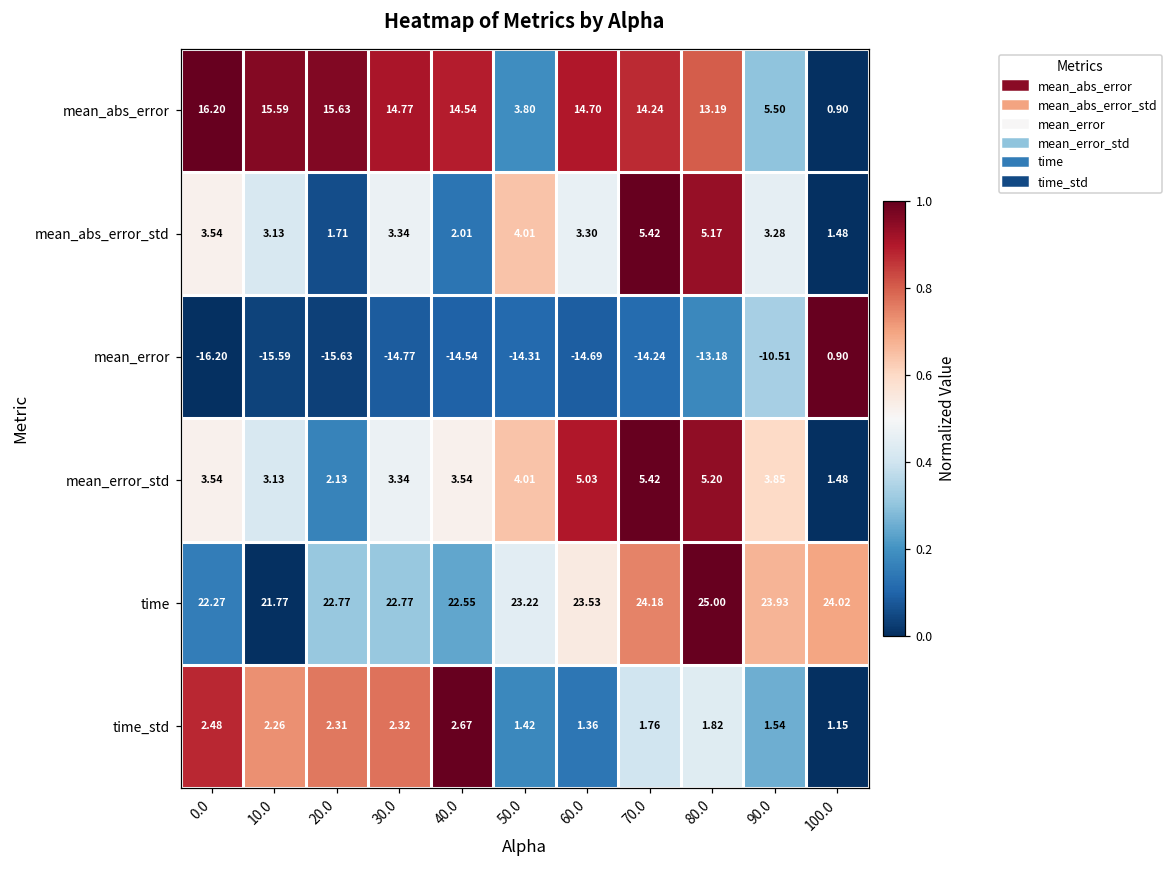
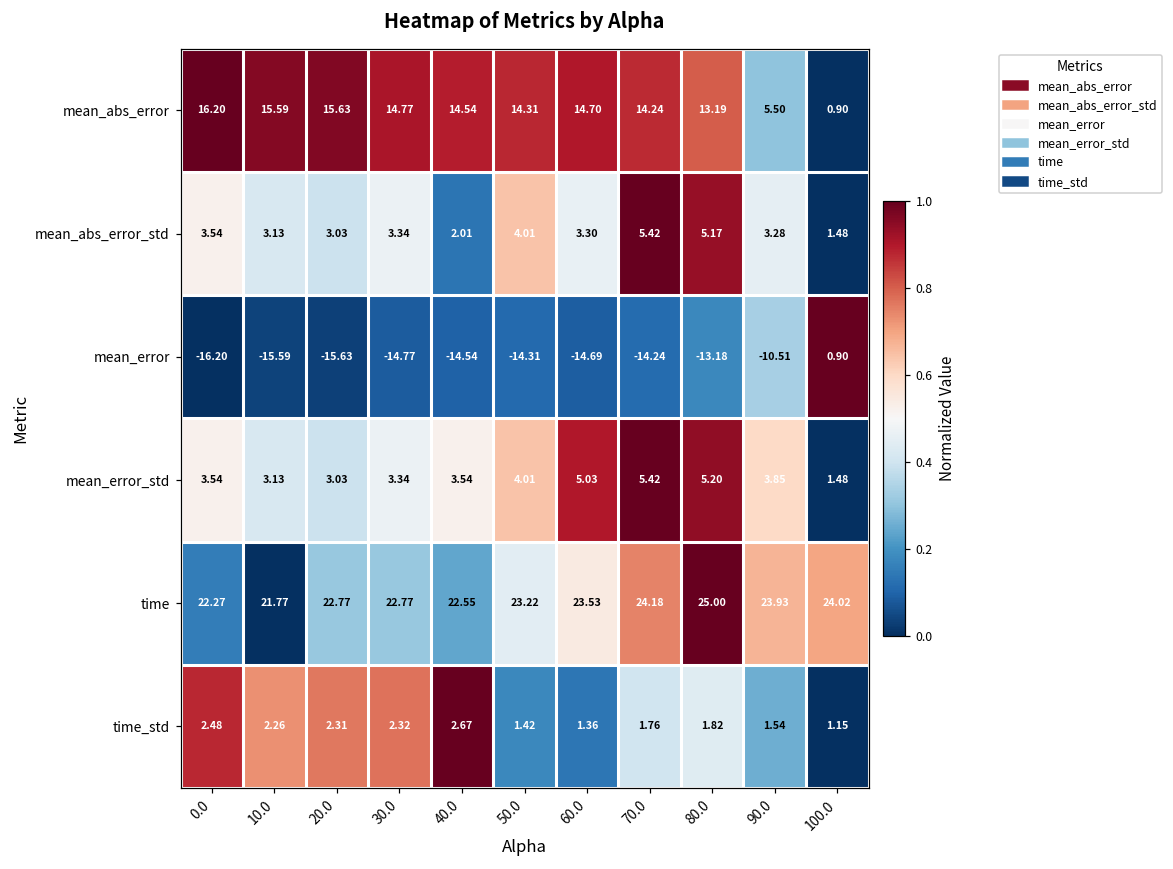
  {
    "mean_abs_error": {
      "0.0": 16.20,
      "10.0": 15.59,
      "20.0": 15.63,
      "30.0": 14.77,
      "40.0": 14.54,
-     "50.0": 3.80,
+     "50.0": 14.31,
      "60.0": 14.70,
      "70.0": 14.24,
      "80.0": 13.19,
      "90.0": 5.50,
      "100.0": 0.90
    },
    "mean_abs_error_std": {
      "0.0": 3.54,
      "10.0": 3.13,
-     "20.0": 1.71,
+     "20.0": 3.03,
      "30.0": 3.34,
      "40.0": 2.01,
      "50.0": 4.01,
      "60.0": 3.30,
      "70.0": 5.42,
      "80.0": 5.17,
      "90.0": 3.28,
      "100.0": 1.48
    },
    "mean_error": {
      "0.0": -16.20,
      "10.0": -15.59,
      "20.0": -15.63,
      "30.0": -14.77,
      "40.0": -14.54,
      "50.0": -14.31,
      "60.0": -14.69,
      "70.0": -14.24,
      "80.0": -13.18,
      "90.0": -10.51,
      "100.0": 0.90
    },
    "mean_error_std": {
      "0.0": 3.54,
      "10.0": 3.13,
-     "20.0": 2.13,
+     "20.0": 3.03,
      "30.0": 3.34,
      "40.0": 3.54,
      "50.0": 4.01,
      "60.0": 5.03,
      "70.0": 5.42,
      "80.0": 5.20,
      "90.0": 3.85,
      "100.0": 1.48
    },
    "time": {
      "0.0": 22.27,
      "10.0": 21.77,
      "20.0": 22.77,
      "30.0": 22.77,
      "40.0": 22.55,
      "50.0": 23.22,
      "60.0": 23.53,
      "70.0": 24.18,
      "80.0": 25.00,
      "90.0": 23.93,
      "100.0": 24.02
    },
    "time_std": {
      "0.0": 2.48,
      "10.0": 2.26,
      "20.0": 2.31,
      "30.0": 2.32,
      "40.0": 2.67,
      "50.0": 1.42,
      "60.0": 1.36,
      "70.0": 1.76,
      "80.0": 1.82,
      "90.0": 1.54,
      "100.0": 1.15
    }
  }
